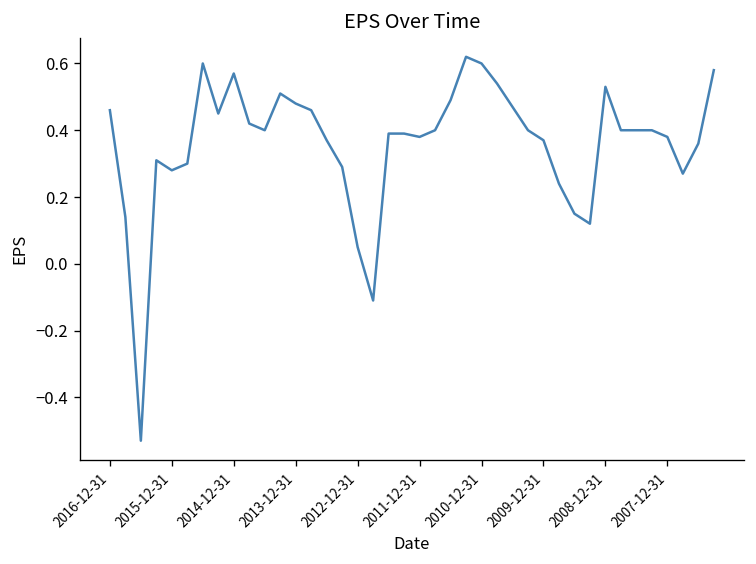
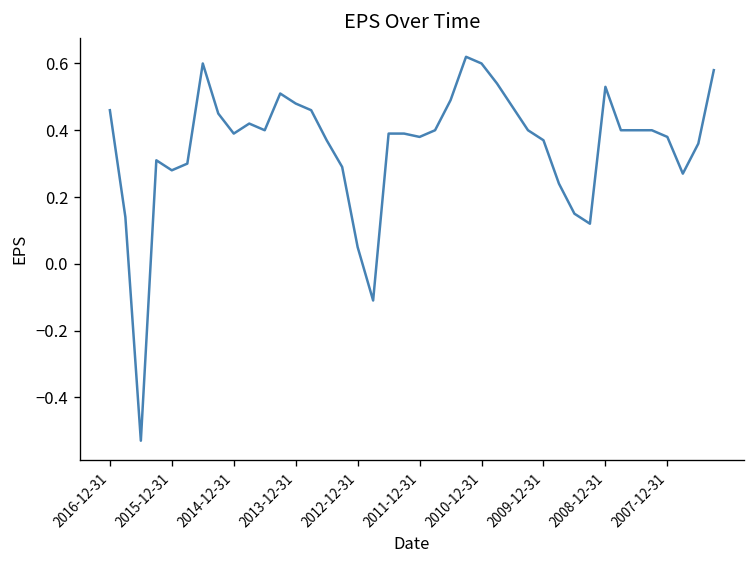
  {
    "2016-12-31": 0.46,
    "2015-12-31": 0.28,
-   "2014-12-31": 0.57,
+   "2014-12-31": 0.39,
    "2013-12-31": 0.48,
    "2012-12-31": 0.05,
    "2011-12-31": 0.38,
    "2010-12-31": 0.60,
    "2009-12-31": 0.37,
    "2008-12-31": 0.53,
    "2007-12-31": 0.38
  }
